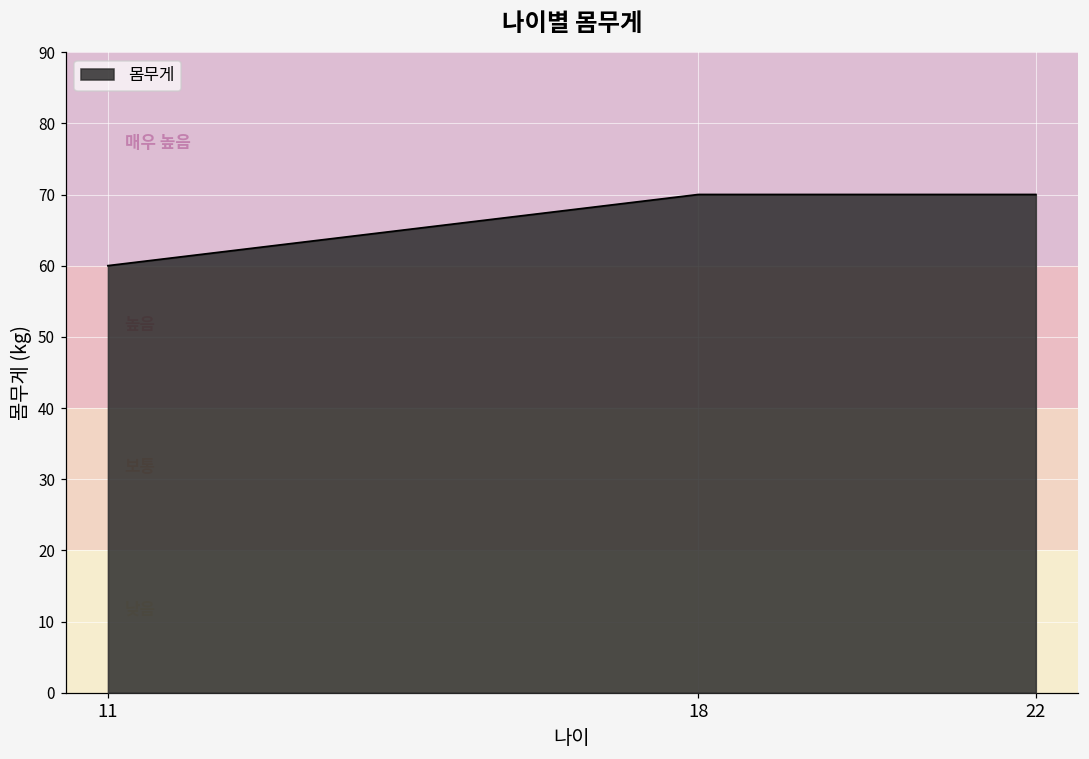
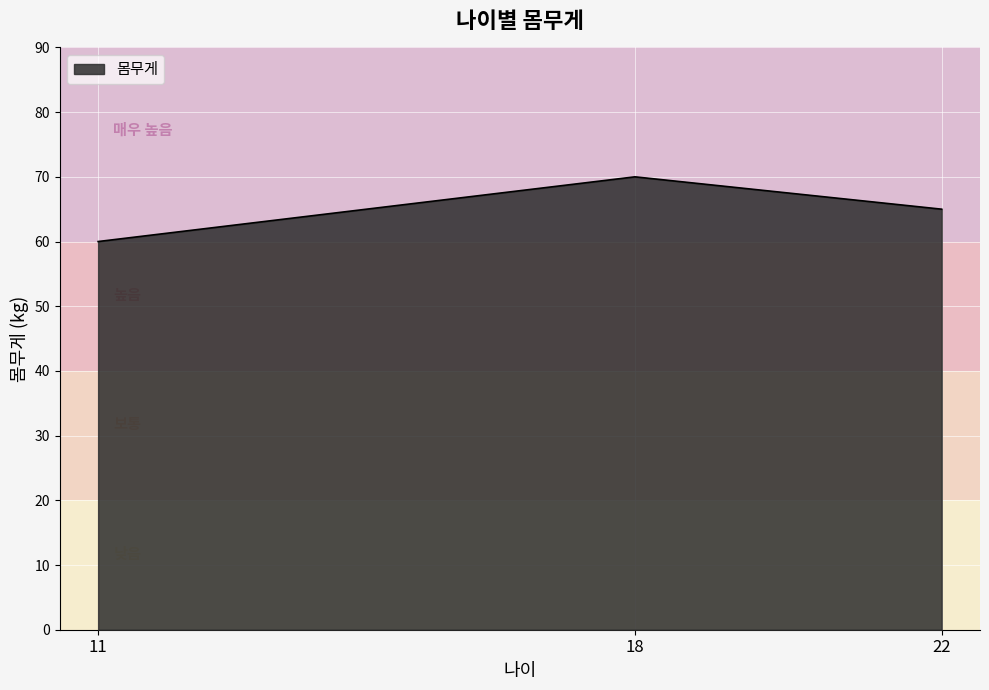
  {
    "11": 60,
    "18": 70,
-   "22": 70
+   "22": 65
  }
